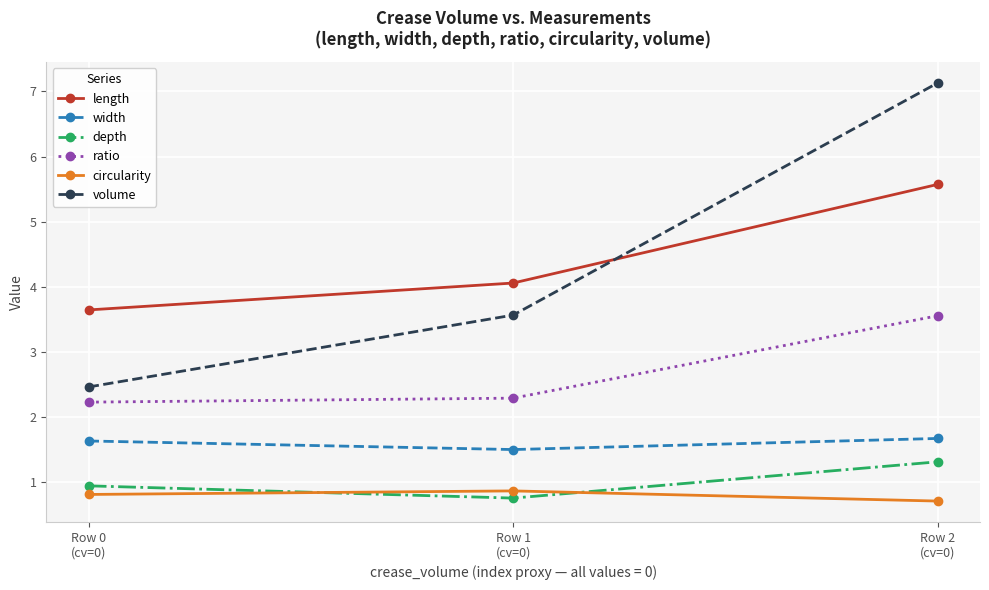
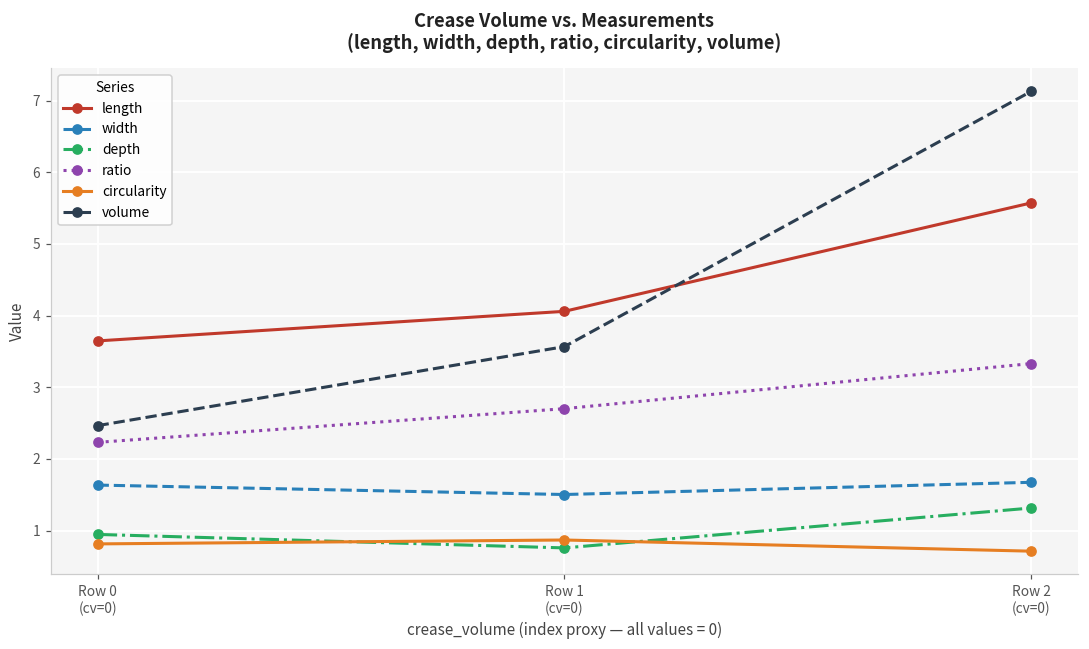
  {
    "length": {
      "Row 0 (cv=0)": 3.6,
      "Row 1 (cv=0)": 4.1,
      "Row 2 (cv=0)": 5.6
    },
    "width": {
      "Row 0 (cv=0)": 1.6,
      "Row 1 (cv=0)": 1.5,
      "Row 2 (cv=0)": 1.7
    },
    "depth": {
      "Row 0 (cv=0)": 0.9,
      "Row 1 (cv=0)": 0.8,
      "Row 2 (cv=0)": 1.3
    },
    "ratio": {
      "Row 0 (cv=0)": 2.2,
-     "Row 1 (cv=0)": 2.3,
-     "Row 2 (cv=0)": 3.6
+     "Row 1 (cv=0)": 2.7,
+     "Row 2 (cv=0)": 3.3
    },
    "circularity": {
      "Row 0 (cv=0)": 0.8,
      "Row 1 (cv=0)": 0.9,
      "Row 2 (cv=0)": 0.7
    },
    "volume": {
      "Row 0 (cv=0)": 2.5,
      "Row 1 (cv=0)": 3.6,
      "Row 2 (cv=0)": 7.1
    }
  }
